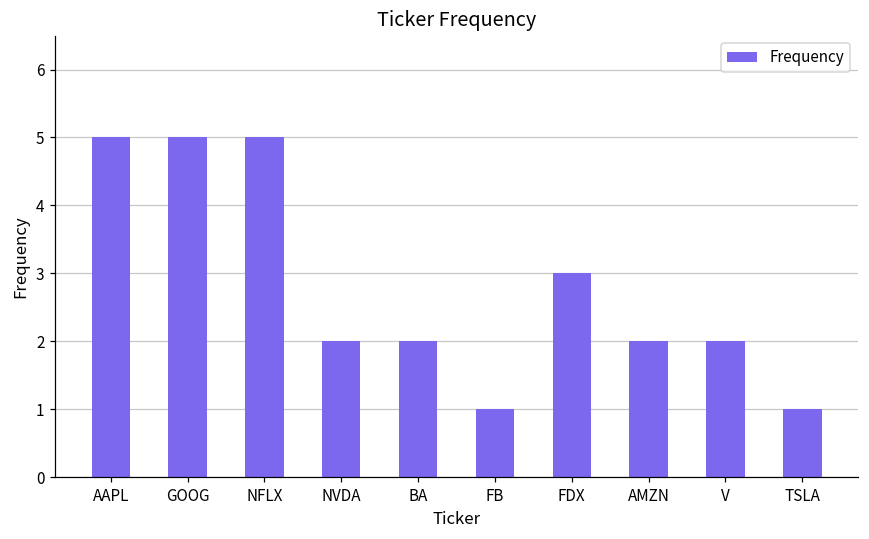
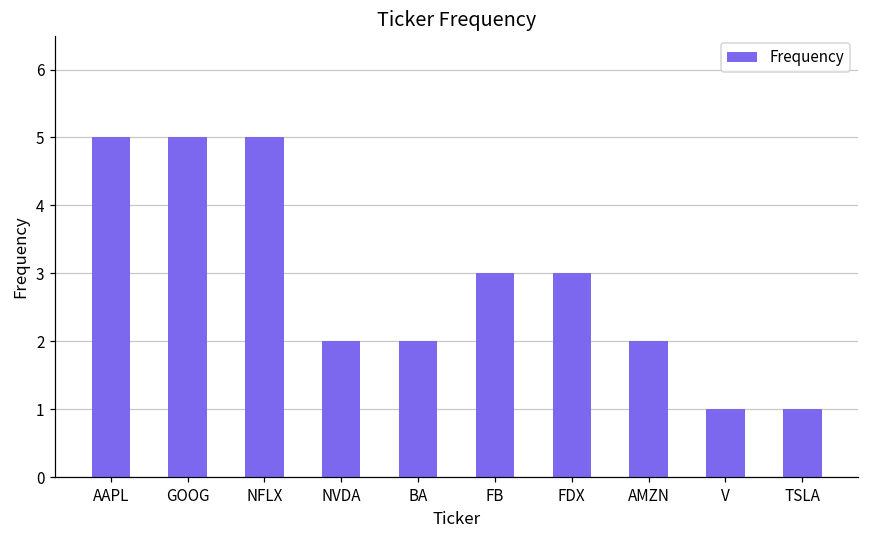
  {
    "AAPL": 5,
    "GOOG": 5,
    "NFLX": 5,
    "NVDA": 2,
    "BA": 2,
-   "FB": 1,
+   "FB": 3,
    "FDX": 3,
    "AMZN": 2,
-   "V": 2,
+   "V": 1,
    "TSLA": 1
  }
